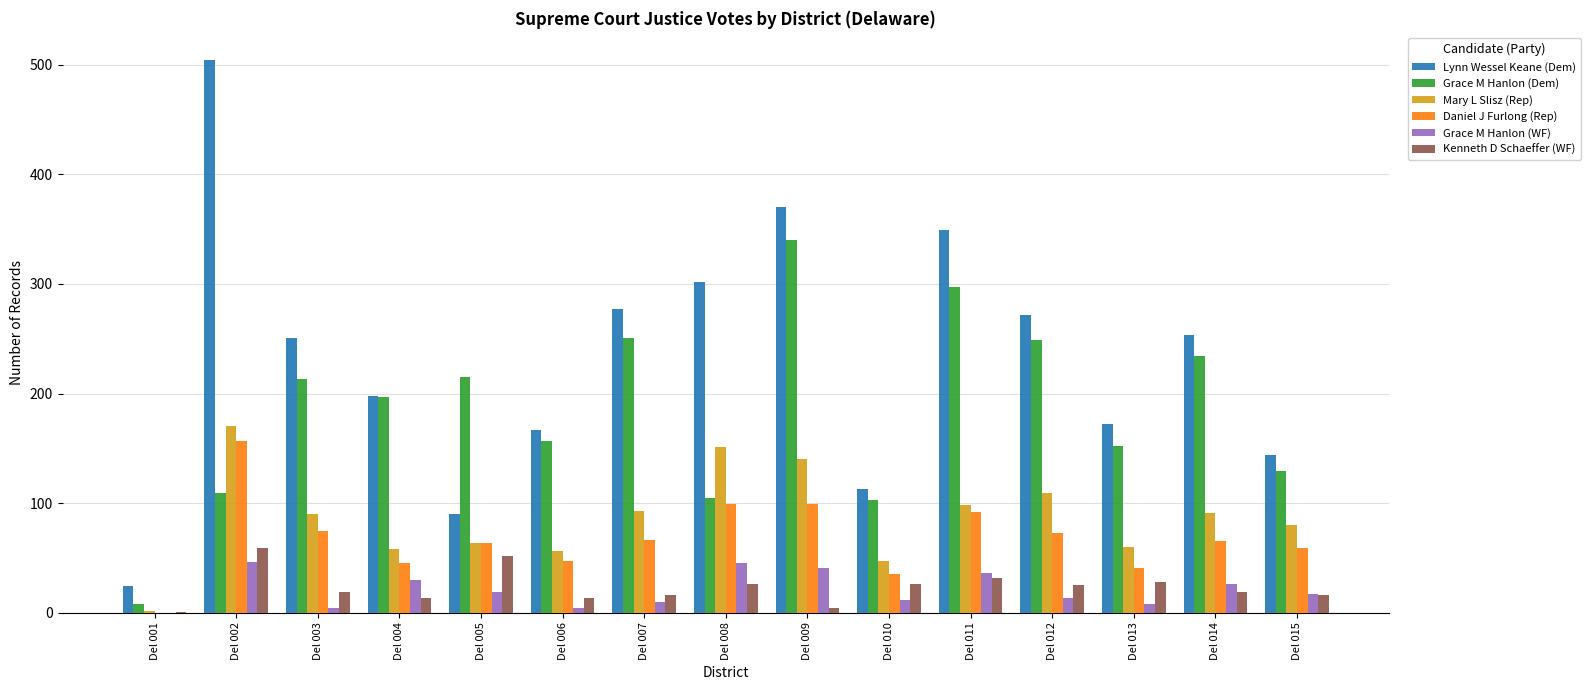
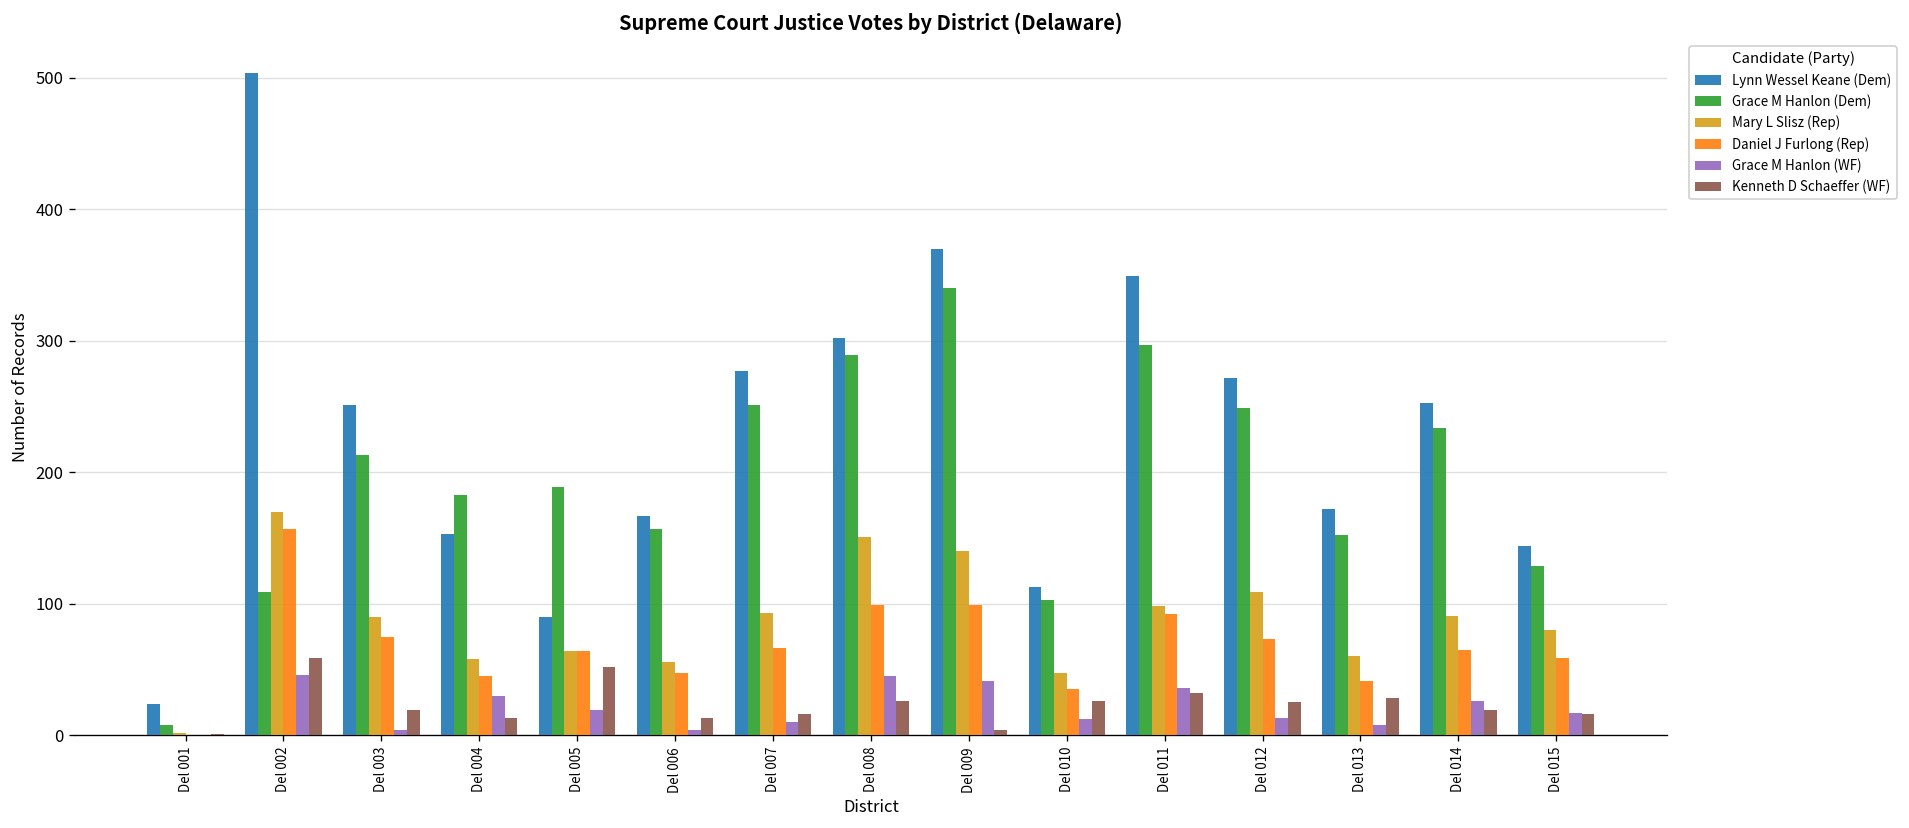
  {
    "Lynn Wessel Keane (Dem)": {
      "Del 001": 24,
      "Del 002": 504,
      "Del 003": 251,
-     "Del 004": 198,
+     "Del 004": 153,
      "Del 005": 90,
      "Del 006": 167,
      "Del 007": 277,
      "Del 008": 302,
      "Del 009": 370,
      "Del 010": 113,
      "Del 011": 349,
      "Del 012": 272,
      "Del 013": 172,
      "Del 014": 253,
      "Del 015": 144
    },
    "Grace M Hanlon (Dem)": {
      "Del 001": 8,
      "Del 002": 109,
      "Del 003": 213,
-     "Del 004": 197,
-     "Del 005": 215,
+     "Del 004": 183,
+     "Del 005": 189,
      "Del 006": 157,
      "Del 007": 251,
-     "Del 008": 105,
+     "Del 008": 289,
      "Del 009": 340,
      "Del 010": 103,
      "Del 011": 297,
      "Del 012": 249,
      "Del 013": 152,
      "Del 014": 234,
      "Del 015": 129
    },
    "Grace M Hanlon (WF)": {
      "Del 001": 0,
      "Del 002": 46,
      "Del 003": 4,
      "Del 004": 30,
      "Del 005": 19,
      "Del 006": 4,
      "Del 007": 10,
      "Del 008": 45,
      "Del 009": 41,
      "Del 010": 12,
      "Del 011": 36,
      "Del 012": 13,
      "Del 013": 8,
      "Del 014": 26,
      "Del 015": 17
    },
    "Kenneth D Schaeffer (WF)": {
      "Del 002": 59,
      "Del 003": 19,
      "Del 004": 13,
      "Del 005": 52,
      "Del 006": 13,
      "Del 007": 16,
      "Del 008": 26,
      "Del 009": 4,
      "Del 010": 26,
      "Del 011": 32,
      "Del 012": 25,
      "Del 013": 28,
      "Del 014": 19,
      "Del 015": 16
    }
  }
